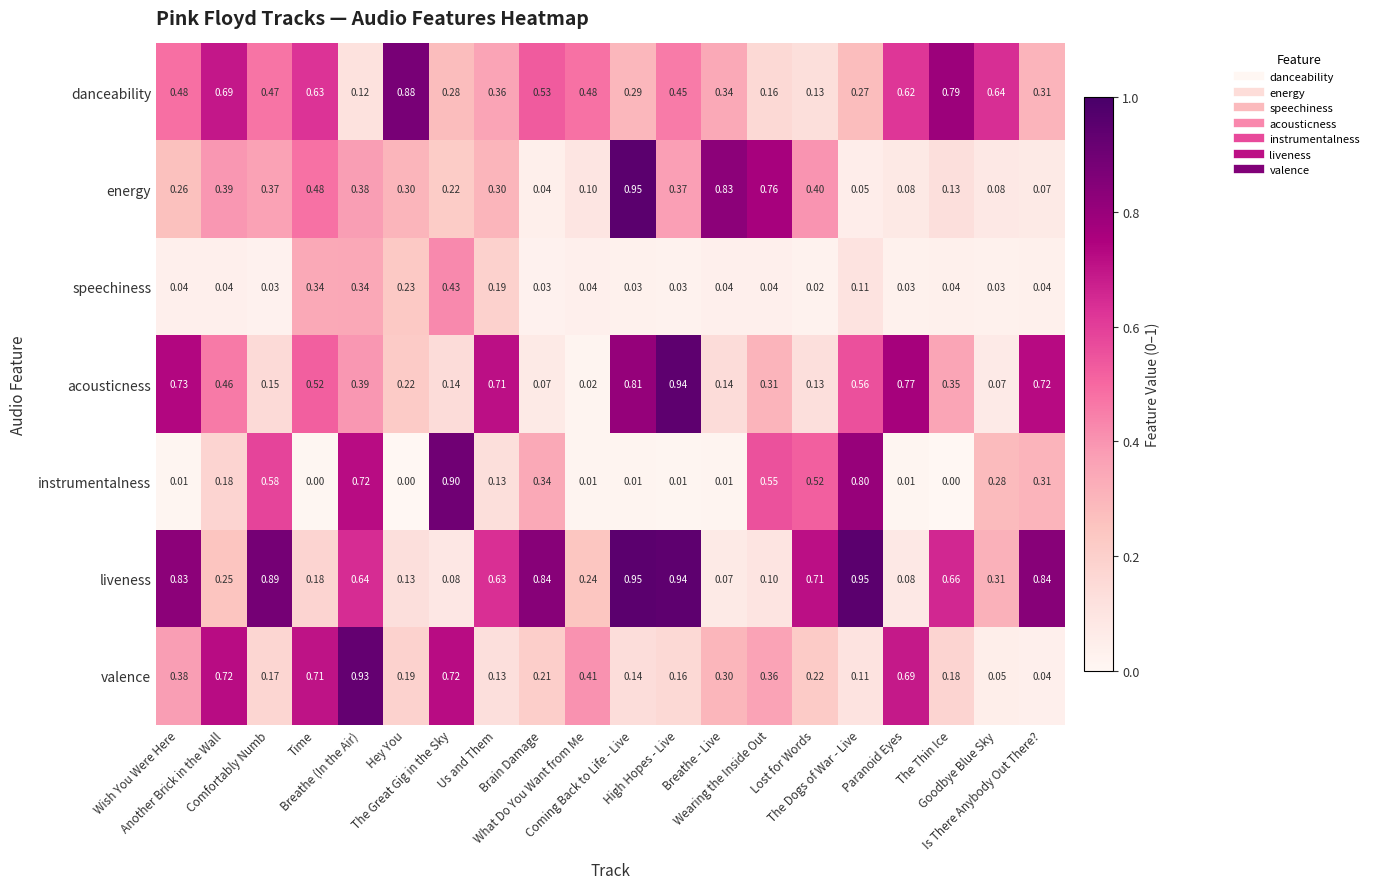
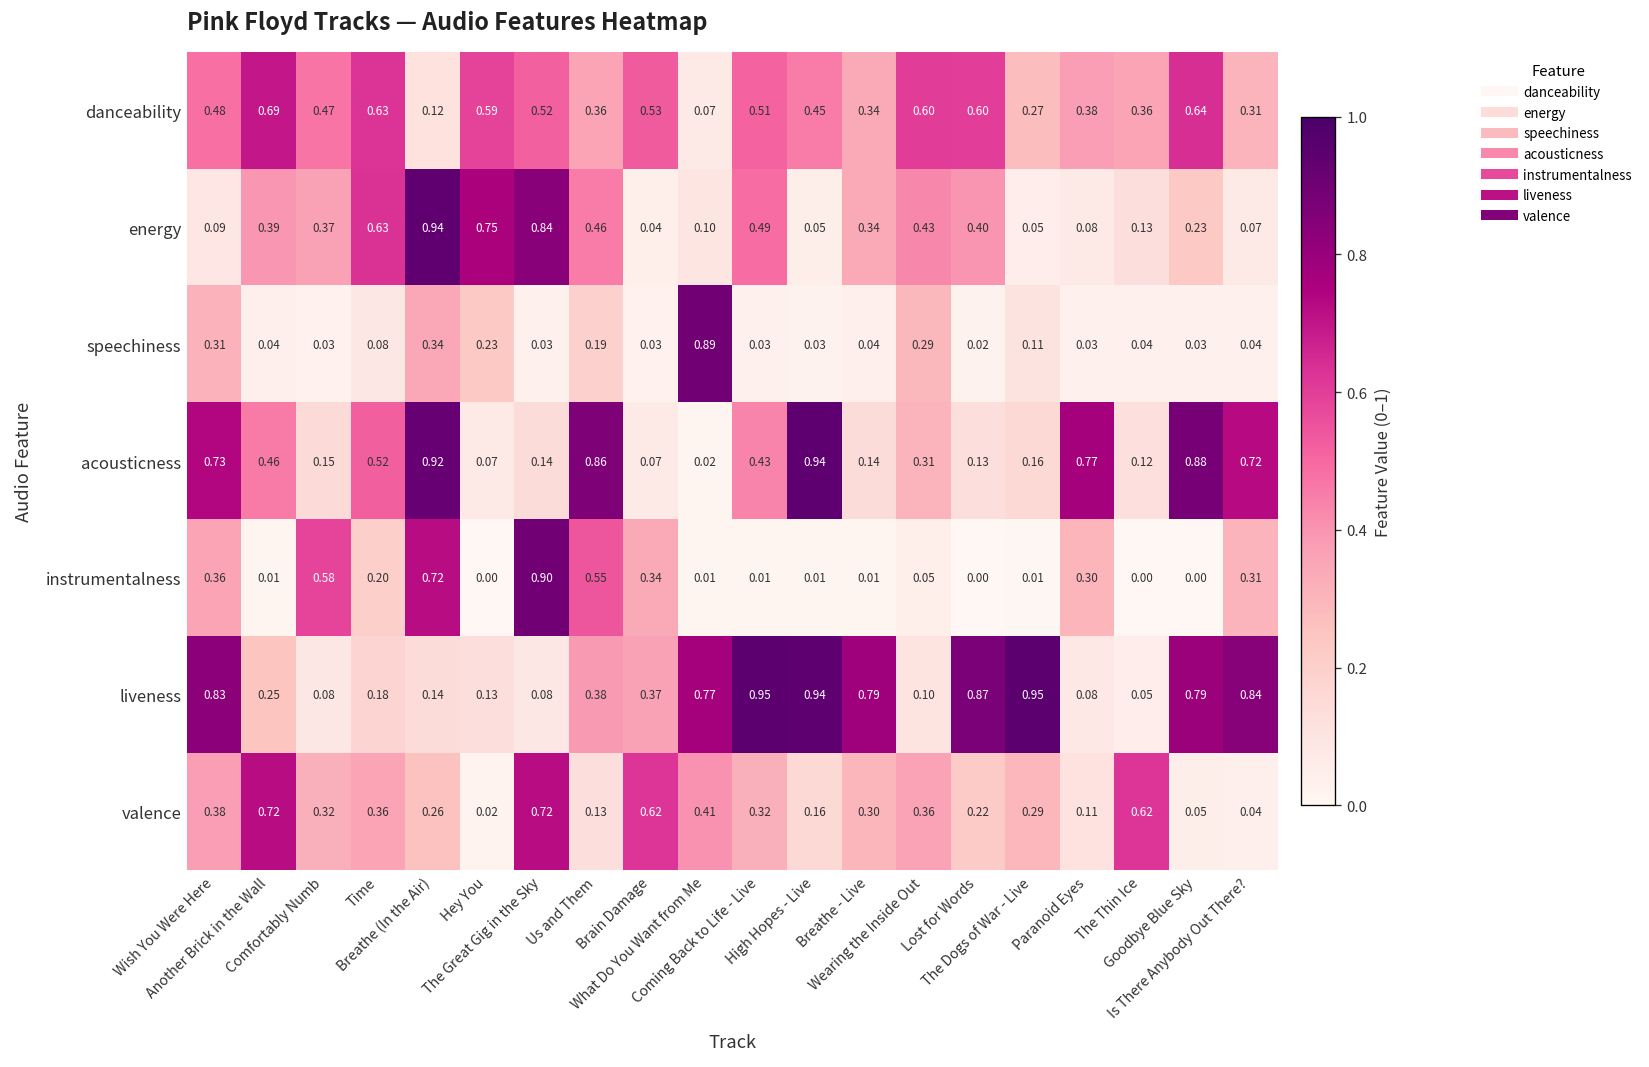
  {
    "danceability": {
      "Wish You Were Here": 0.48,
      "Another Brick in the Wall": 0.69,
      "Comfortably Numb": 0.47,
      "Time": 0.63,
      "Breathe (In the Air)": 0.12,
-     "Hey You": 0.88,
-     "The Great Gig in the Sky": 0.28,
+     "Hey You": 0.59,
+     "The Great Gig in the Sky": 0.52,
      "Us and Them": 0.36,
      "Brain Damage": 0.53,
-     "What Do You Want from Me": 0.48,
-     "Coming Back to Life - Live": 0.29,
+     "What Do You Want from Me": 0.07,
+     "Coming Back to Life - Live": 0.51,
      "High Hopes - Live": 0.45,
      "Breathe - Live": 0.34,
-     "Wearing the Inside Out": 0.16,
-     "Lost for Words": 0.13,
+     "Wearing the Inside Out": 0.60,
+     "Lost for Words": 0.60,
      "The Dogs of War - Live": 0.27,
-     "Paranoid Eyes": 0.62,
-     "The Thin Ice": 0.79,
+     "Paranoid Eyes": 0.38,
+     "The Thin Ice": 0.36,
      "Goodbye Blue Sky": 0.64,
      "Is There Anybody Out There?": 0.31
    },
    "energy": {
-     "Wish You Were Here": 0.26,
+     "Wish You Were Here": 0.09,
      "Another Brick in the Wall": 0.39,
      "Comfortably Numb": 0.37,
-     "Time": 0.48,
-     "Breathe (In the Air)": 0.38,
-     "Hey You": 0.30,
-     "The Great Gig in the Sky": 0.22,
-     "Us and Them": 0.30,
+     "Time": 0.63,
+     "Breathe (In the Air)": 0.94,
+     "Hey You": 0.75,
+     "The Great Gig in the Sky": 0.84,
+     "Us and Them": 0.46,
      "Brain Damage": 0.04,
      "What Do You Want from Me": 0.10,
-     "Coming Back to Life - Live": 0.95,
-     "High Hopes - Live": 0.37,
-     "Breathe - Live": 0.83,
-     "Wearing the Inside Out": 0.76,
+     "Coming Back to Life - Live": 0.49,
+     "High Hopes - Live": 0.05,
+     "Breathe - Live": 0.34,
+     "Wearing the Inside Out": 0.43,
      "Lost for Words": 0.40,
      "The Dogs of War - Live": 0.05,
      "Paranoid Eyes": 0.08,
      "The Thin Ice": 0.13,
-     "Goodbye Blue Sky": 0.08,
+     "Goodbye Blue Sky": 0.23,
      "Is There Anybody Out There?": 0.07
    },
    "speechiness": {
-     "Wish You Were Here": 0.04,
+     "Wish You Were Here": 0.31,
      "Another Brick in the Wall": 0.04,
      "Comfortably Numb": 0.03,
-     "Time": 0.34,
+     "Time": 0.08,
      "Breathe (In the Air)": 0.34,
      "Hey You": 0.23,
-     "The Great Gig in the Sky": 0.43,
+     "The Great Gig in the Sky": 0.03,
      "Us and Them": 0.19,
      "Brain Damage": 0.03,
-     "What Do You Want from Me": 0.04,
+     "What Do You Want from Me": 0.89,
      "Coming Back to Life - Live": 0.03,
      "High Hopes - Live": 0.03,
      "Breathe - Live": 0.04,
-     "Wearing the Inside Out": 0.04,
+     "Wearing the Inside Out": 0.29,
      "Lost for Words": 0.02,
      "The Dogs of War - Live": 0.11,
      "Paranoid Eyes": 0.03,
      "The Thin Ice": 0.04,
      "Goodbye Blue Sky": 0.03,
      "Is There Anybody Out There?": 0.04
    },
    "acousticness": {
      "Wish You Were Here": 0.73,
      "Another Brick in the Wall": 0.46,
      "Comfortably Numb": 0.15,
      "Time": 0.52,
-     "Breathe (In the Air)": 0.39,
-     "Hey You": 0.22,
+     "Breathe (In the Air)": 0.92,
+     "Hey You": 0.07,
      "The Great Gig in the Sky": 0.14,
-     "Us and Them": 0.71,
+     "Us and Them": 0.86,
      "Brain Damage": 0.07,
      "What Do You Want from Me": 0.02,
-     "Coming Back to Life - Live": 0.81,
+     "Coming Back to Life - Live": 0.43,
      "High Hopes - Live": 0.94,
      "Breathe - Live": 0.14,
      "Wearing the Inside Out": 0.31,
      "Lost for Words": 0.13,
-     "The Dogs of War - Live": 0.56,
+     "The Dogs of War - Live": 0.16,
      "Paranoid Eyes": 0.77,
-     "The Thin Ice": 0.35,
-     "Goodbye Blue Sky": 0.07,
+     "The Thin Ice": 0.12,
+     "Goodbye Blue Sky": 0.88,
      "Is There Anybody Out There?": 0.72
    },
    "instrumentalness": {
-     "Wish You Were Here": 0.01,
-     "Another Brick in the Wall": 0.18,
+     "Wish You Were Here": 0.36,
+     "Another Brick in the Wall": 0.01,
      "Comfortably Numb": 0.58,
-     "Time": 0.00,
+     "Time": 0.20,
      "Breathe (In the Air)": 0.72,
      "Hey You": 0.00,
      "The Great Gig in the Sky": 0.90,
-     "Us and Them": 0.13,
+     "Us and Them": 0.55,
      "Brain Damage": 0.34,
      "What Do You Want from Me": 0.01,
      "Coming Back to Life - Live": 0.01,
      "High Hopes - Live": 0.01,
      "Breathe - Live": 0.01,
-     "Wearing the Inside Out": 0.55,
-     "Lost for Words": 0.52,
-     "The Dogs of War - Live": 0.80,
-     "Paranoid Eyes": 0.01,
+     "Wearing the Inside Out": 0.05,
+     "Lost for Words": 0.00,
+     "The Dogs of War - Live": 0.01,
+     "Paranoid Eyes": 0.30,
      "The Thin Ice": 0.00,
-     "Goodbye Blue Sky": 0.28,
+     "Goodbye Blue Sky": 0.00,
      "Is There Anybody Out There?": 0.31
    },
    "liveness": {
      "Wish You Were Here": 0.83,
      "Another Brick in the Wall": 0.25,
-     "Comfortably Numb": 0.89,
+     "Comfortably Numb": 0.08,
      "Time": 0.18,
-     "Breathe (In the Air)": 0.64,
+     "Breathe (In the Air)": 0.14,
      "Hey You": 0.13,
      "The Great Gig in the Sky": 0.08,
-     "Us and Them": 0.63,
-     "Brain Damage": 0.84,
-     "What Do You Want from Me": 0.24,
+     "Us and Them": 0.38,
+     "Brain Damage": 0.37,
+     "What Do You Want from Me": 0.77,
      "Coming Back to Life - Live": 0.95,
      "High Hopes - Live": 0.94,
-     "Breathe - Live": 0.07,
+     "Breathe - Live": 0.79,
      "Wearing the Inside Out": 0.10,
-     "Lost for Words": 0.71,
+     "Lost for Words": 0.87,
      "The Dogs of War - Live": 0.95,
      "Paranoid Eyes": 0.08,
-     "The Thin Ice": 0.66,
-     "Goodbye Blue Sky": 0.31,
+     "The Thin Ice": 0.05,
+     "Goodbye Blue Sky": 0.79,
      "Is There Anybody Out There?": 0.84
    },
    "valence": {
      "Wish You Were Here": 0.38,
      "Another Brick in the Wall": 0.72,
-     "Comfortably Numb": 0.17,
-     "Time": 0.71,
-     "Breathe (In the Air)": 0.93,
-     "Hey You": 0.19,
+     "Comfortably Numb": 0.32,
+     "Time": 0.36,
+     "Breathe (In the Air)": 0.26,
+     "Hey You": 0.02,
      "The Great Gig in the Sky": 0.72,
      "Us and Them": 0.13,
-     "Brain Damage": 0.21,
+     "Brain Damage": 0.62,
      "What Do You Want from Me": 0.41,
-     "Coming Back to Life - Live": 0.14,
+     "Coming Back to Life - Live": 0.32,
      "High Hopes - Live": 0.16,
      "Breathe - Live": 0.30,
      "Wearing the Inside Out": 0.36,
      "Lost for Words": 0.22,
-     "The Dogs of War - Live": 0.11,
-     "Paranoid Eyes": 0.69,
-     "The Thin Ice": 0.18,
+     "The Dogs of War - Live": 0.29,
+     "Paranoid Eyes": 0.11,
+     "The Thin Ice": 0.62,
      "Goodbye Blue Sky": 0.05,
      "Is There Anybody Out There?": 0.04
    }
  }
